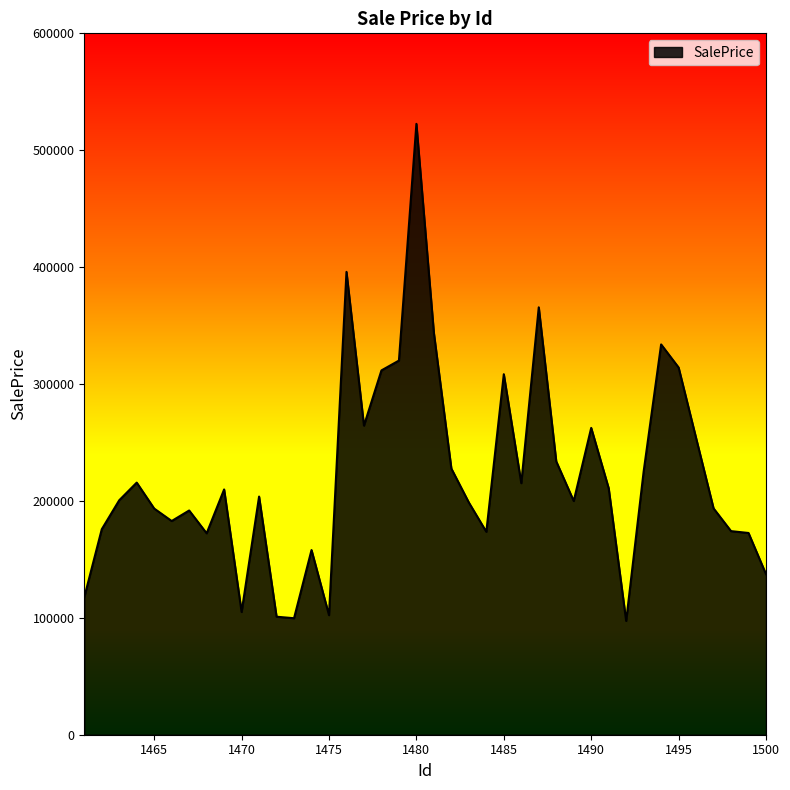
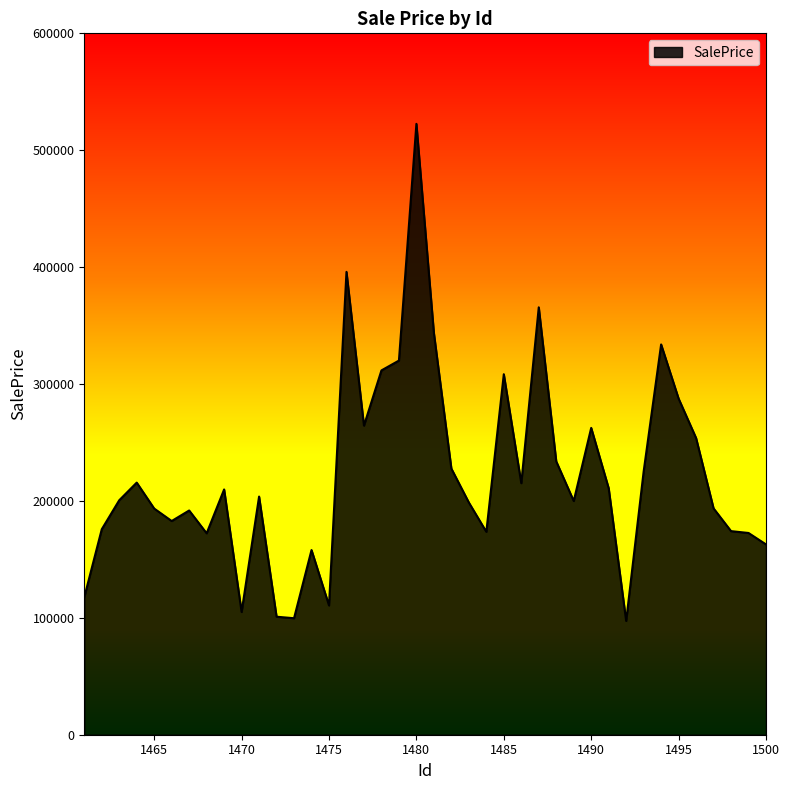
  {
    "1465": 193000,
    "1470": 105000,
-   "1475": 102000,
+   "1475": 111000,
    "1480": 523000,
    "1485": 308000,
    "1490": 262000,
-   "1495": 314000,
-   "1500": 137000
+   "1495": 288000,
+   "1500": 163000
  }
